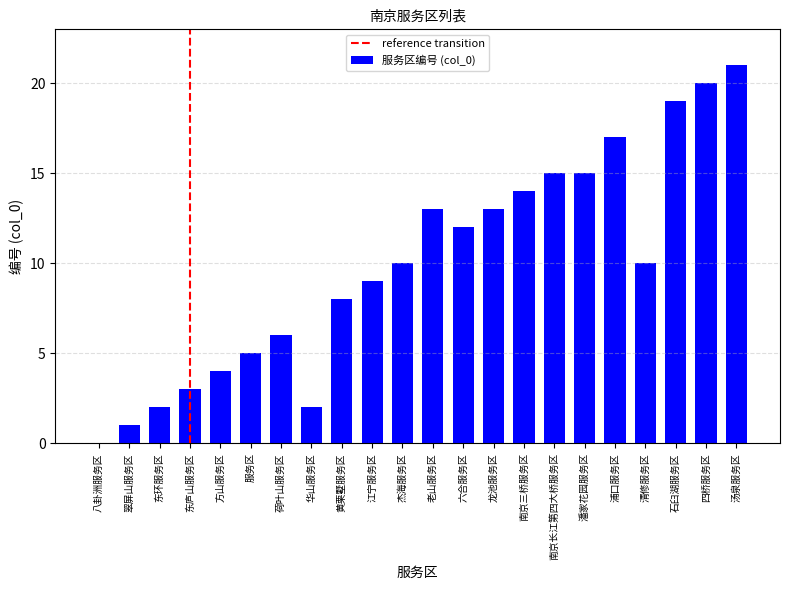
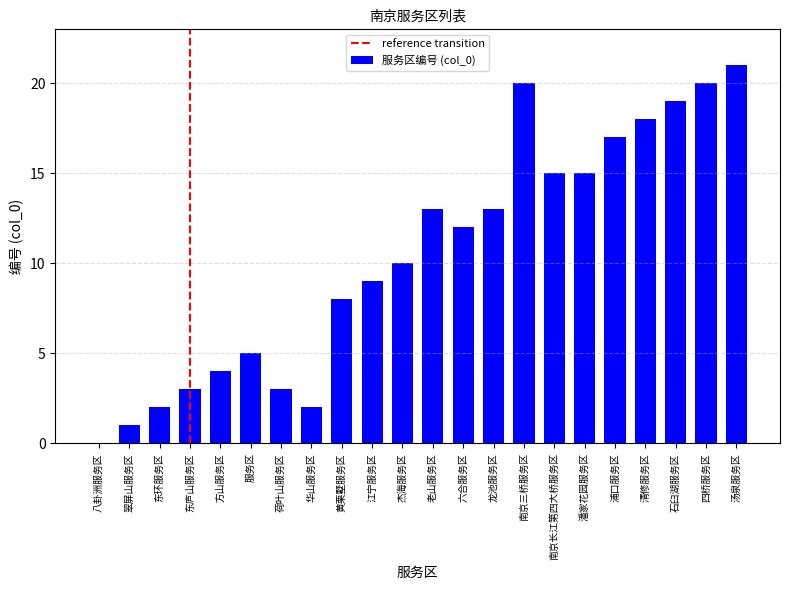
  {
    "八卦洲服务区": 0,
    "翠屏山服务区": 1,
    "东环服务区": 2,
    "东庐山服务区": 3,
    "方山服务区": 4,
    "服务区": 5,
-   "荷叶山服务区": 6,
+   "荷叶山服务区": 3,
    "华山服务区": 2,
    "黄栗墅服务区": 8,
    "江宁服务区": 9,
    "杰海服务区": 10,
    "老山服务区": 13,
    "六合服务区": 12,
    "龙池服务区": 13,
-   "南京三桥服务区": 14,
+   "南京三桥服务区": 20,
    "南京长江第四大桥服务区": 15,
    "潘家花园服务区": 15,
    "浦口服务区": 17,
-   "清修服务区": 10,
+   "清修服务区": 18,
    "石臼湖服务区": 19,
    "四桥服务区": 20,
    "汤泉服务区": 21
  }
